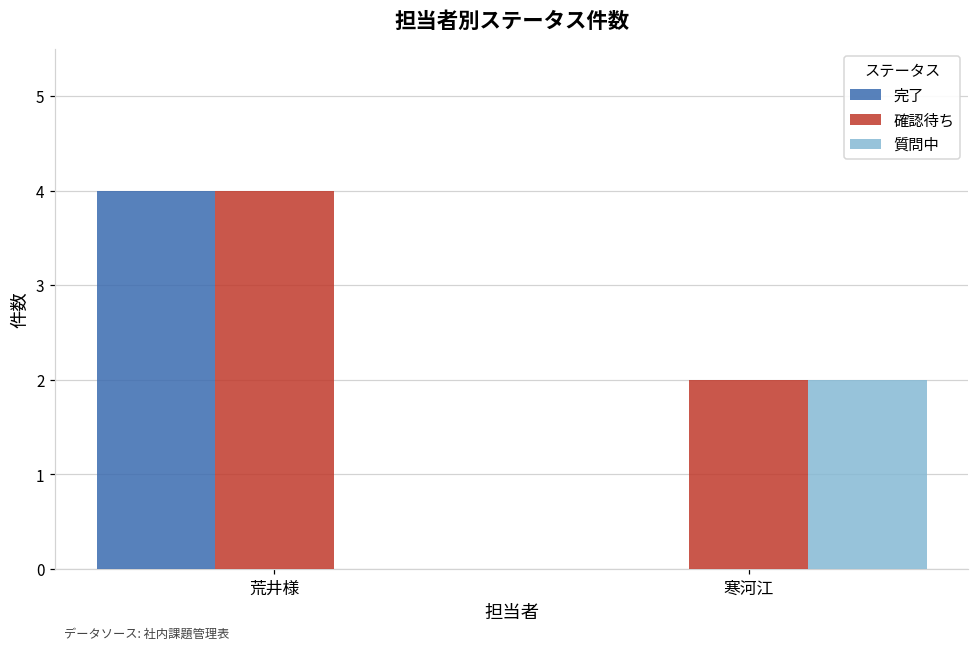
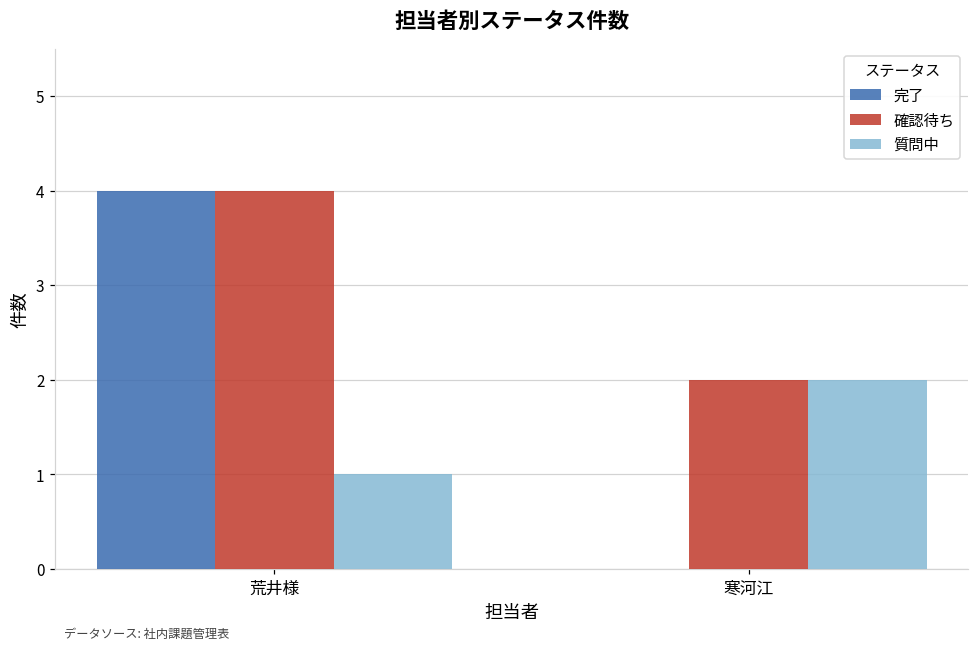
  {
    "完了": {
      "荒井様": 4,
      "寒河江": 0
    },
    "確認待ち": {
      "荒井様": 4,
      "寒河江": 2
    },
    "質問中": {
-     "荒井様": 0,
+     "荒井様": 1,
      "寒河江": 2
    }
  }
